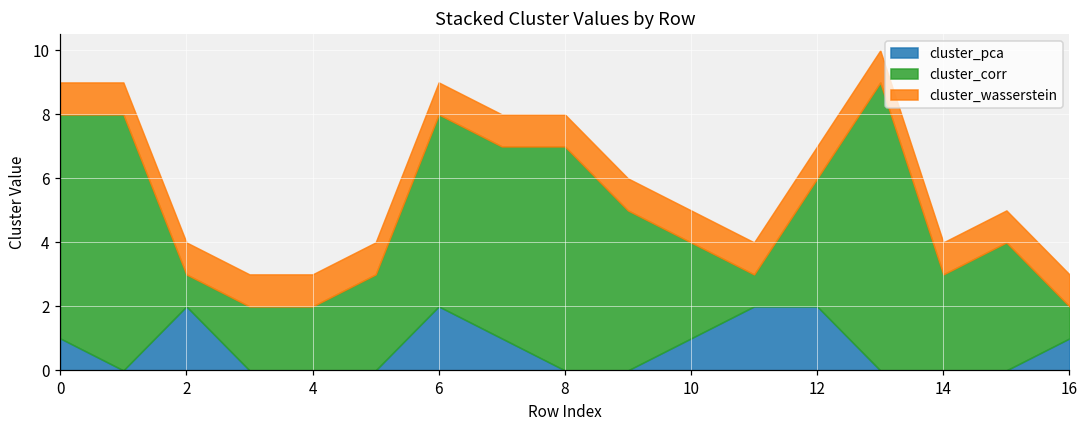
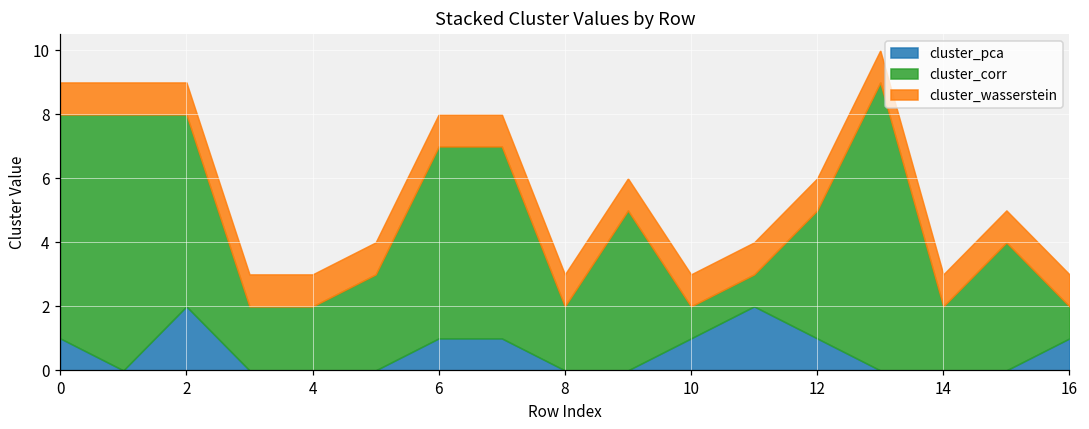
  {
    "cluster_pca": {
      "0": 1,
      "2": 2,
      "4": 0,
-     "6": 2,
+     "6": 1,
      "8": 0,
      "10": 1,
-     "12": 2,
+     "12": 1,
      "14": 0,
      "16": 1
    },
    "cluster_corr": {
-     "2": 1,
-     "8": 7,
-     "10": 3,
-     "14": 3
+     "2": 6,
+     "8": 2,
+     "10": 1,
+     "14": 2
    }
  }
